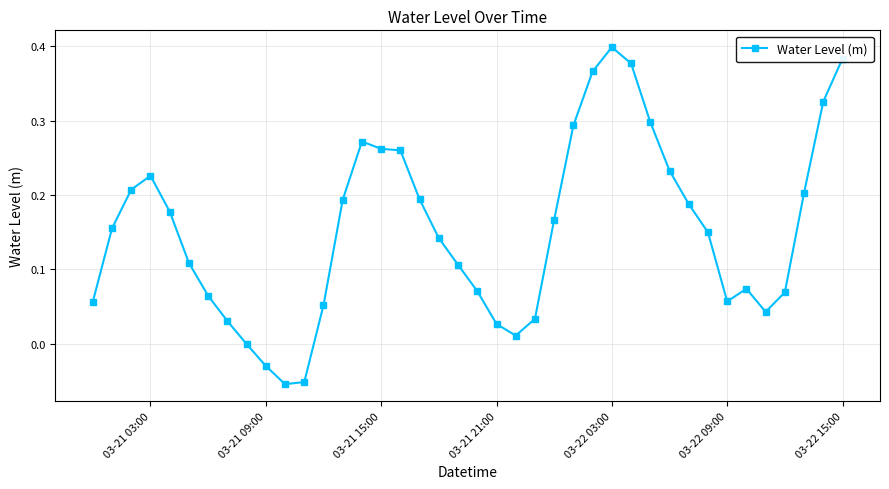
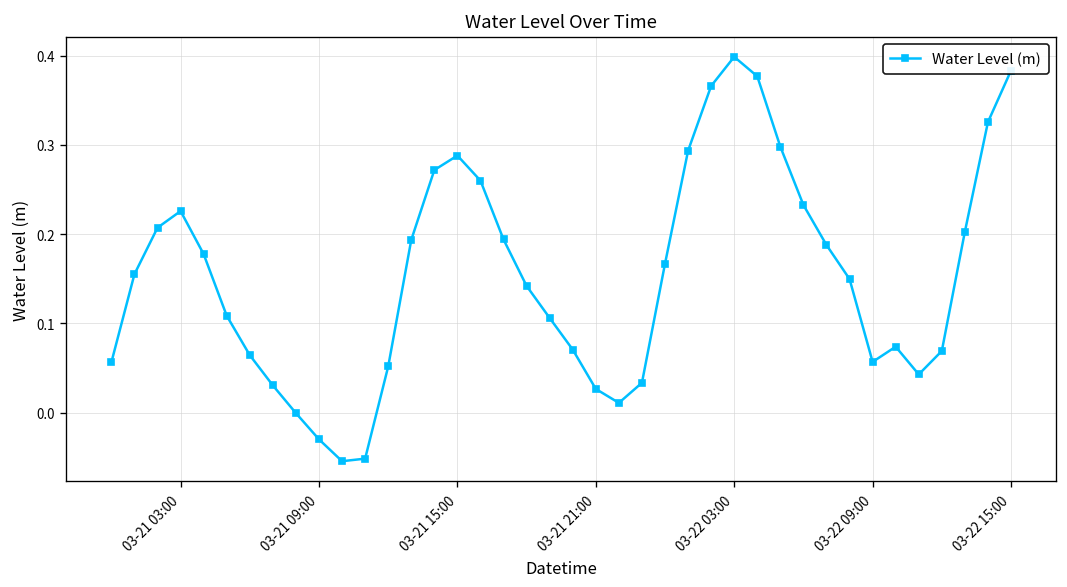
  {
    "03-21 03:00": 0.23,
    "03-21 09:00": -0.03,
-   "03-21 15:00": 0.26,
+   "03-21 15:00": 0.29,
    "03-21 21:00": 0.03,
    "03-22 03:00": 0.40,
    "03-22 09:00": 0.06
  }
